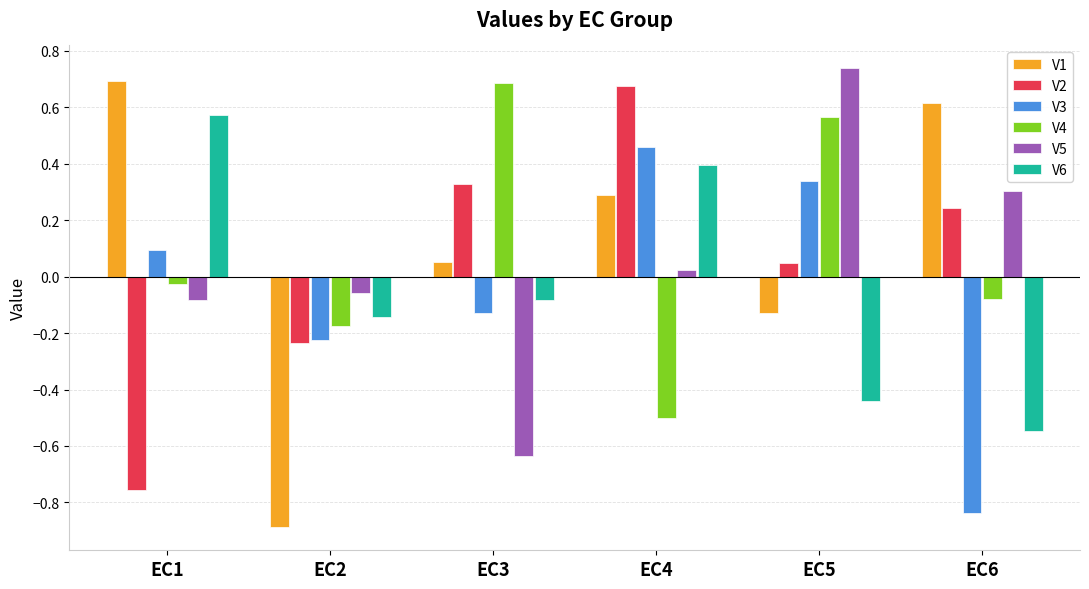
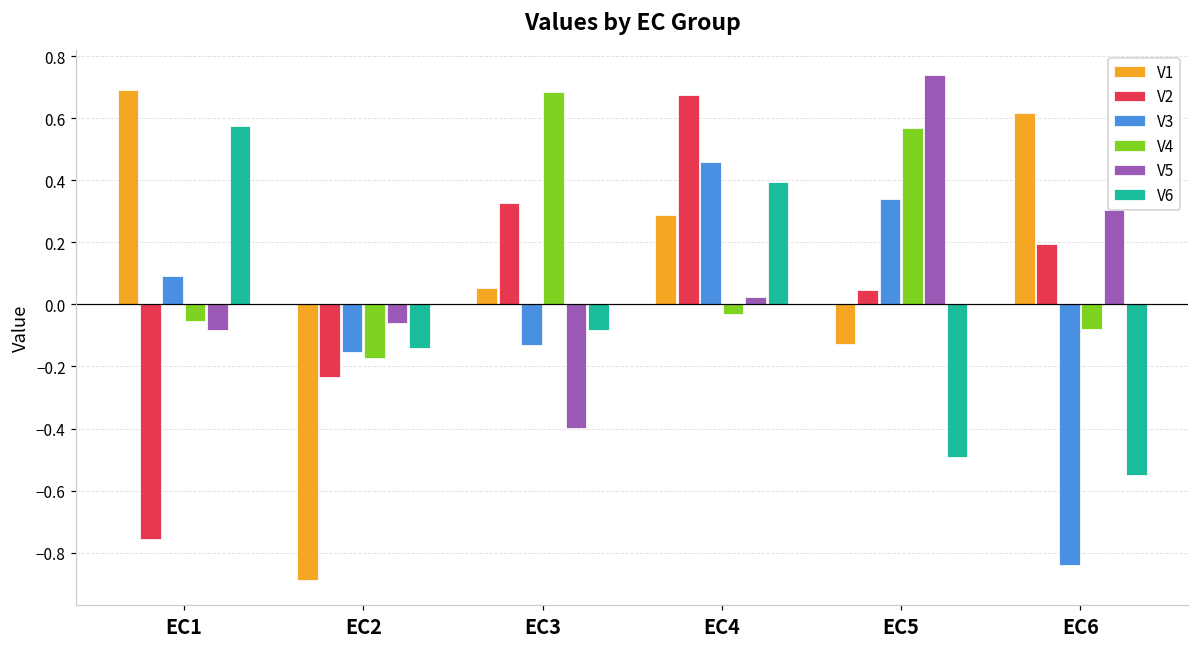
  {
    "V1": {
      "EC1": 0.69,
      "EC2": -0.89,
      "EC3": 0.05,
      "EC4": 0.29,
      "EC5": -0.13,
      "EC6": 0.62
    },
    "V2": {
      "EC1": -0.76,
      "EC2": -0.23,
      "EC3": 0.33,
      "EC4": 0.68,
      "EC5": 0.05,
-     "EC6": 0.24
+     "EC6": 0.20
    },
    "V3": {
      "EC1": 0.09,
-     "EC2": -0.23,
+     "EC2": -0.15,
      "EC3": -0.13,
      "EC4": 0.46,
      "EC5": 0.34,
      "EC6": -0.84
    },
    "V4": {
-     "EC1": -0.02,
+     "EC1": -0.05,
      "EC2": -0.17,
      "EC3": 0.68,
-     "EC4": -0.50,
+     "EC4": -0.03,
      "EC5": 0.57,
      "EC6": -0.08
    },
    "V5": {
      "EC1": -0.08,
      "EC2": -0.06,
-     "EC3": -0.64,
+     "EC3": -0.40,
      "EC4": 0.02,
      "EC5": 0.74,
      "EC6": 0.30
    },
    "V6": {
      "EC1": 0.57,
      "EC2": -0.14,
      "EC3": -0.08,
      "EC4": 0.39,
-     "EC5": -0.44,
+     "EC5": -0.49,
      "EC6": -0.55
    }
  }
